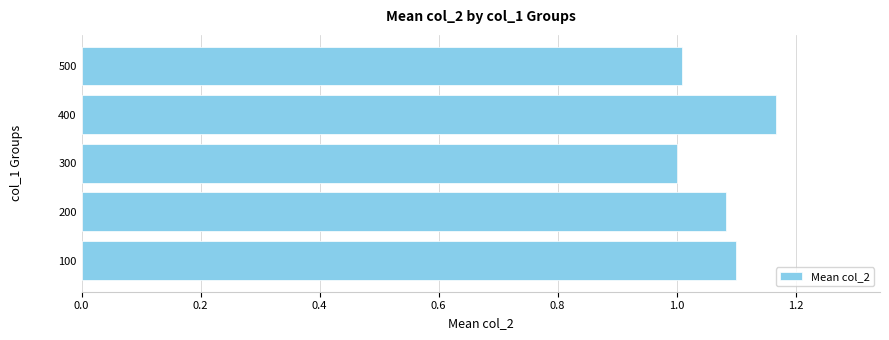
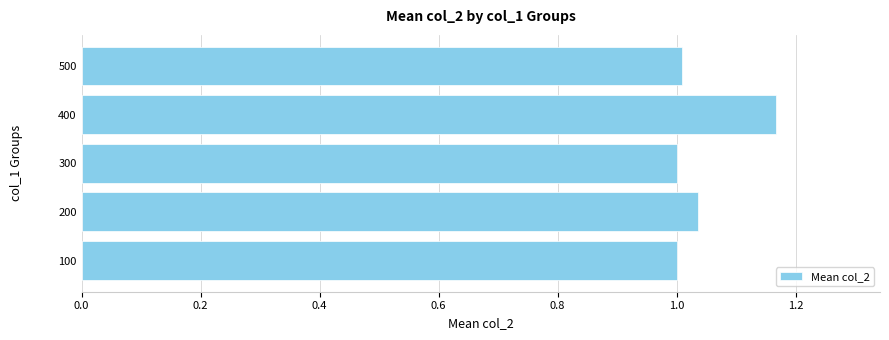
  {
    "500": 1.01,
    "400": 1.17,
    "300": 1.00,
-   "200": 1.08,
-   "100": 1.1
+   "200": 1.04,
+   "100": 1.0
  }
